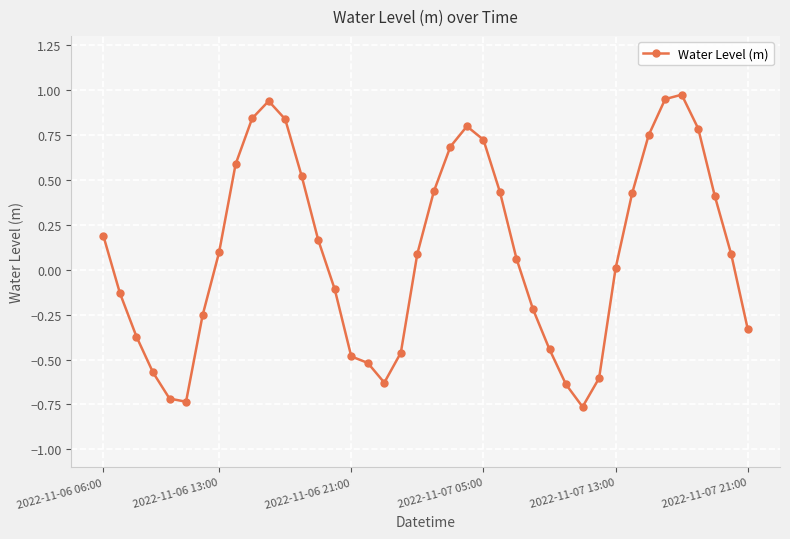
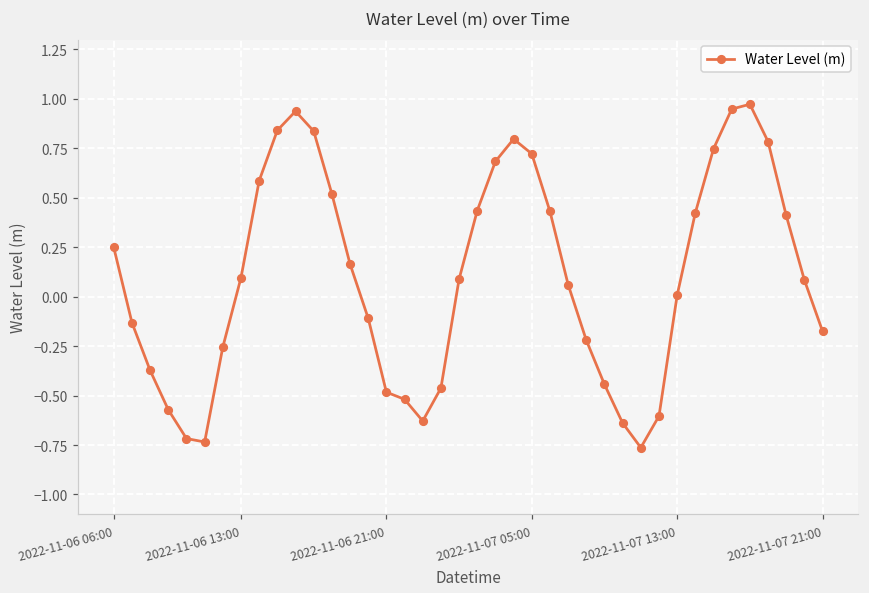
  {
-   "2022-11-06 06:00": 0.19,
+   "2022-11-06 06:00": 0.25,
    "2022-11-06 13:00": 0.10,
    "2022-11-06 21:00": -0.48,
    "2022-11-07 05:00": 0.72,
    "2022-11-07 13:00": 0.01,
-   "2022-11-07 21:00": -0.33
+   "2022-11-07 21:00": -0.17
  }
